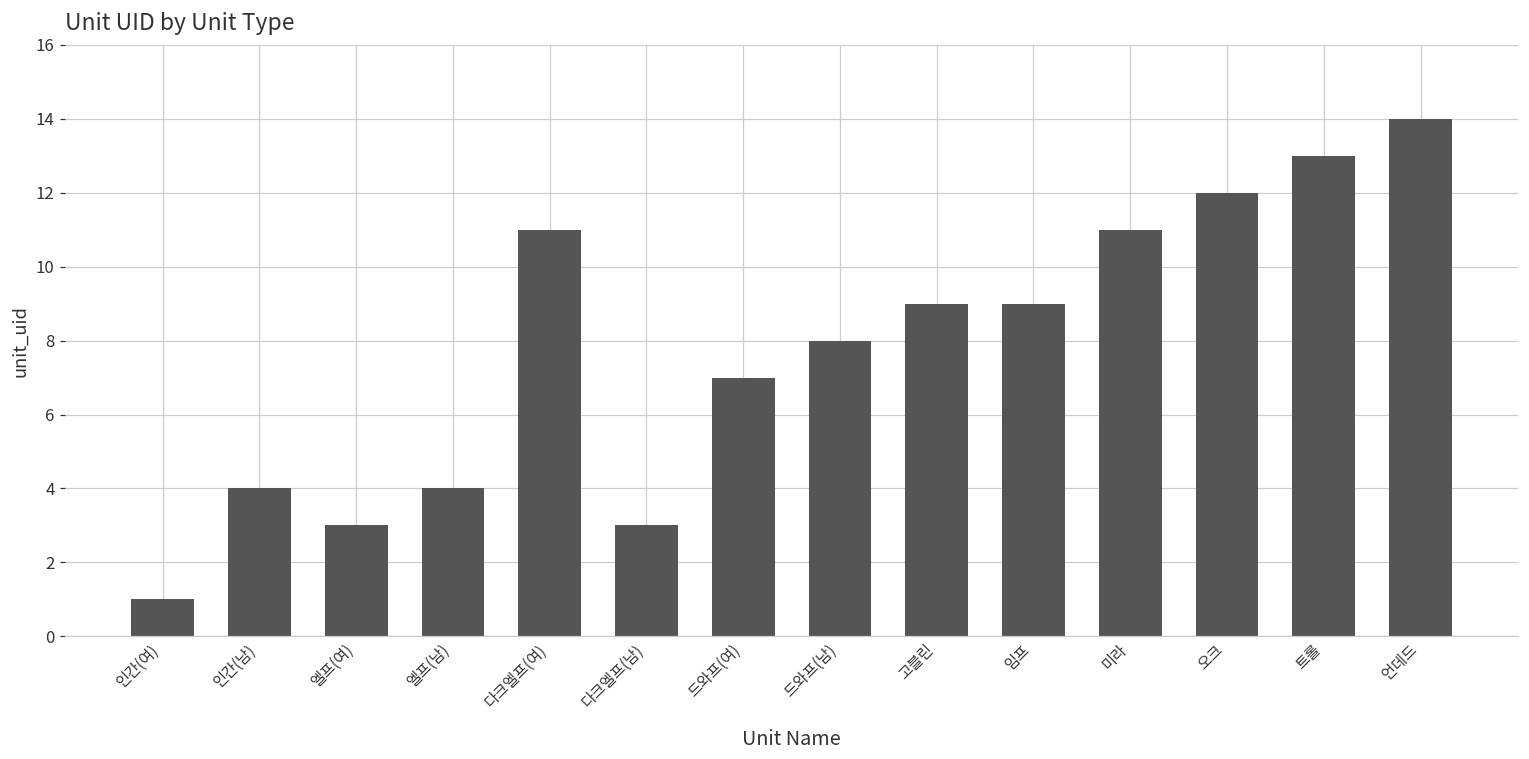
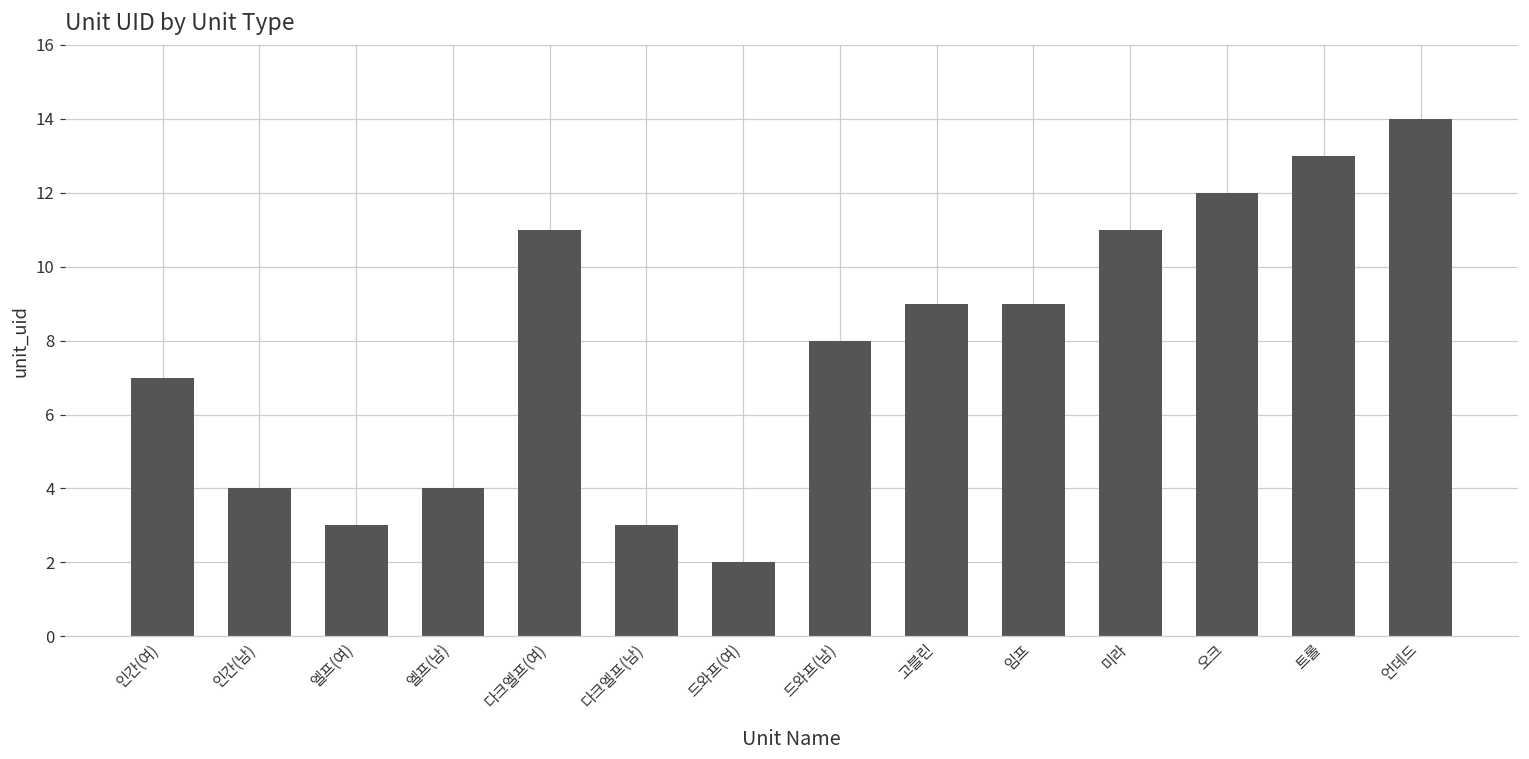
  {
-   "인간(여)": 1,
+   "인간(여)": 7,
    "인간(남)": 4,
    "엘프(여)": 3,
    "엘프(남)": 4,
    "다크엘프(여)": 11,
    "다크엘프(남)": 3,
-   "드와프(여)": 7,
+   "드와프(여)": 2,
    "드와프(남)": 8,
    "고블린": 9,
    "임프": 9,
    "미라": 11,
    "오크": 12,
    "트롤": 13,
    "언데드": 14
  }
